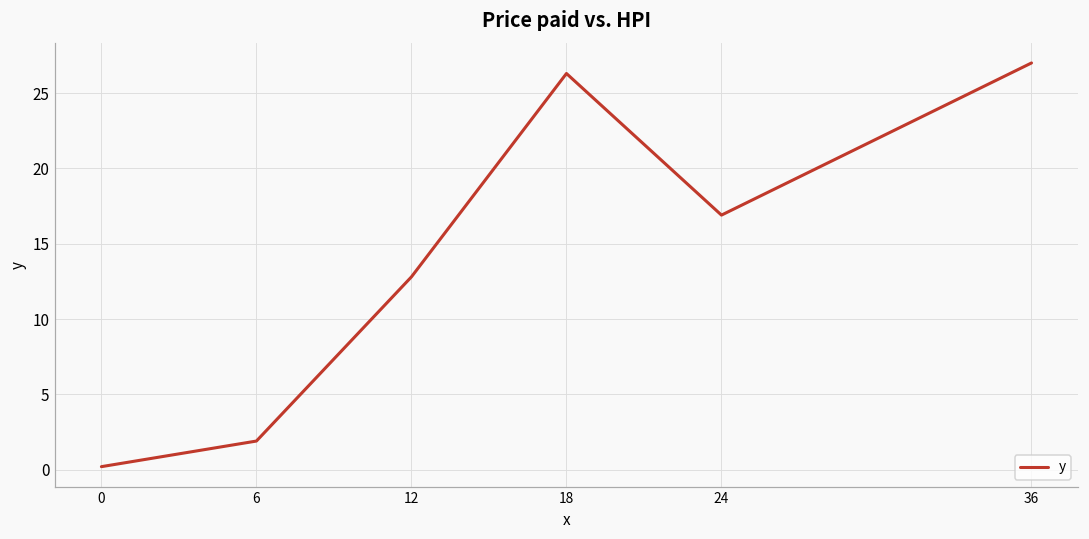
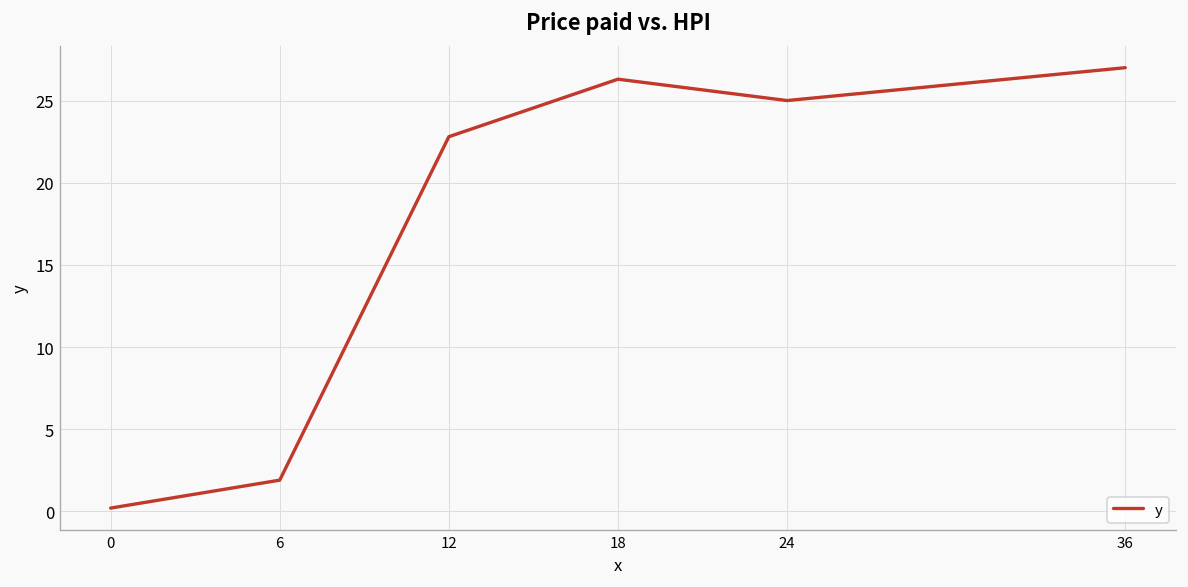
  {
    "0": 0.2,
    "6": 1.9,
-   "12": 12.8,
+   "12": 22.8,
    "18": 26.3,
-   "24": 16.9,
+   "24": 25.0,
    "36": 27.0
  }
